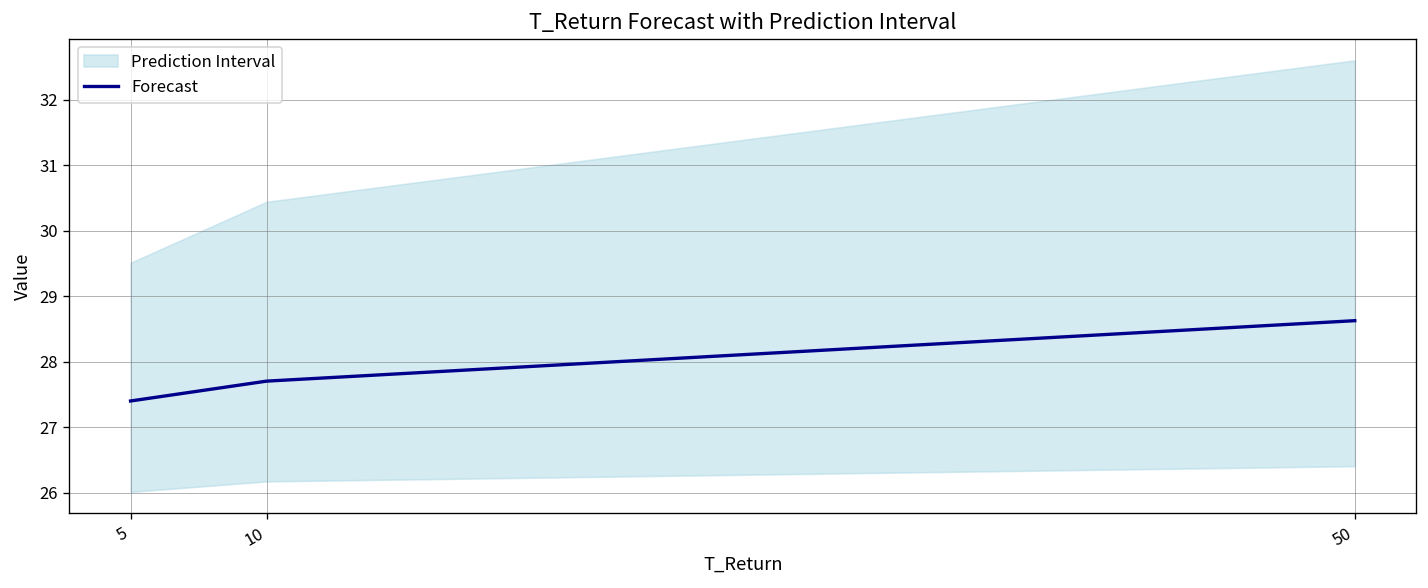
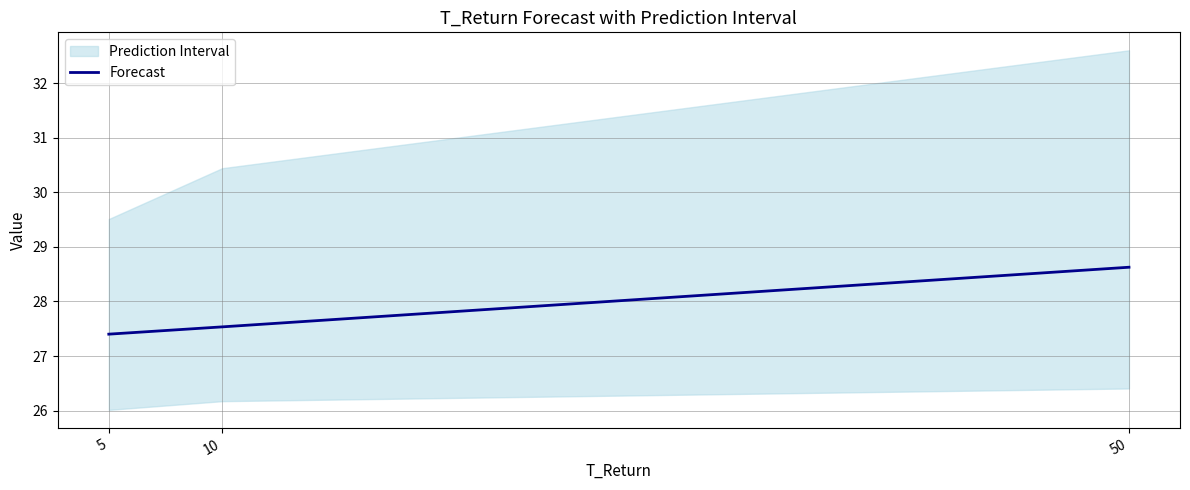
  {
    "Forecast": {
      "5": 27.4,
-     "10": 27.7,
+     "10": 27.5,
      "50": 28.6
    }
  }
